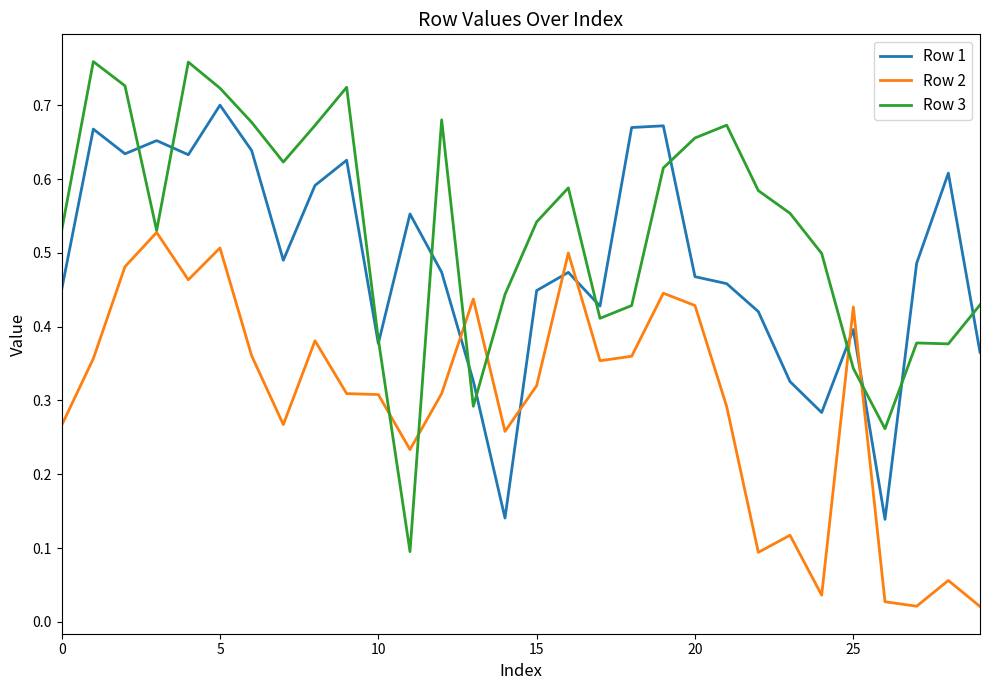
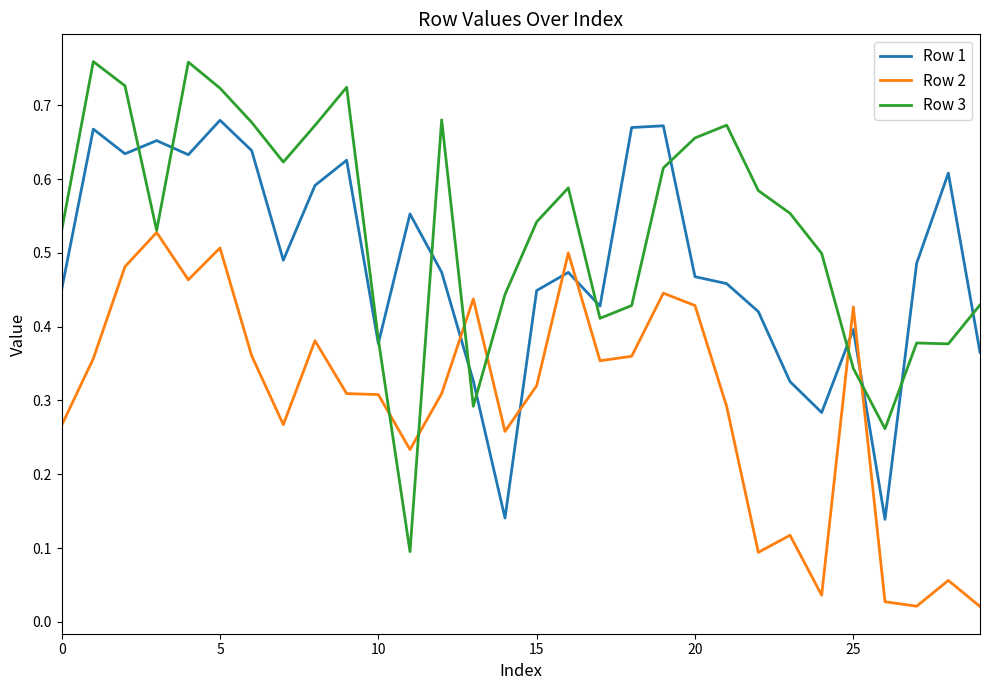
  {
    "Row 1": {
      "0": 0.45,
-     "5": 0.70,
+     "5": 0.68,
      "10": 0.38,
      "15": 0.45,
      "20": 0.47,
      "25": 0.40
    },
    "Row 2": {
      "0": 0.27,
      "5": 0.51,
      "10": 0.31,
      "15": 0.32,
      "20": 0.43,
      "25": 0.43
    },
    "Row 3": {
      "0": 0.53,
      "5": 0.72,
      "10": 0.38,
      "15": 0.54,
      "20": 0.66,
      "25": 0.34
    }
  }
